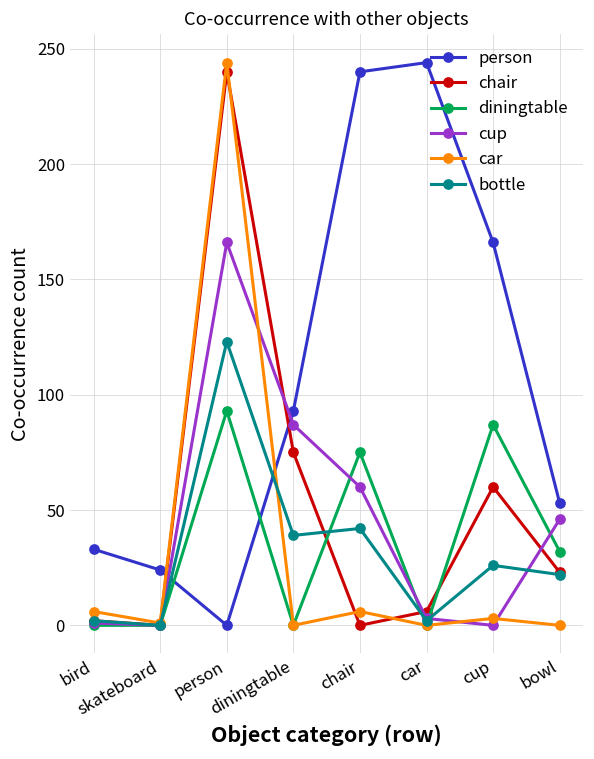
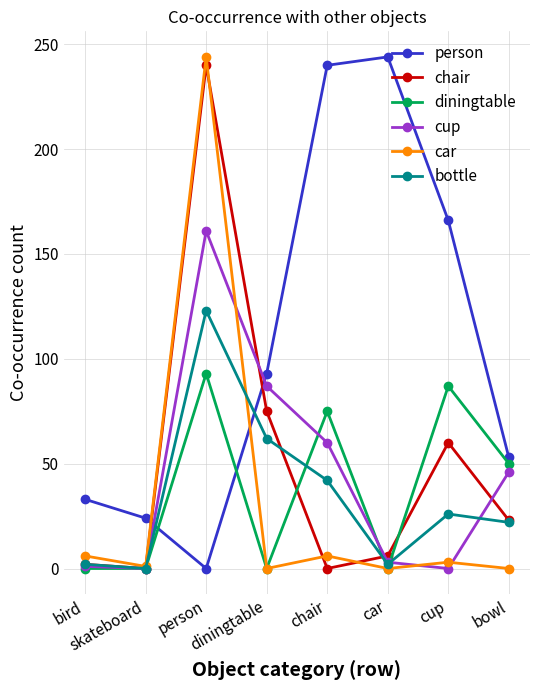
  {
    "person": {
      "bird": 33,
      "skateboard": 24,
      "person": 0,
      "diningtable": 93,
      "chair": 240,
      "car": 244,
      "cup": 166,
      "bowl": 53
    },
    "chair": {
      "person": 240,
      "diningtable": 75,
      "chair": 0,
      "car": 6,
      "cup": 60
    },
    "diningtable": {
      "person": 93,
      "chair": 75,
      "cup": 87,
-     "bowl": 32
+     "bowl": 50
    },
    "cup": {
-     "person": 166,
+     "person": 161,
      "diningtable": 87,
      "chair": 60,
      "cup": 0,
      "bowl": 46
    },
    "car": {
      "bird": 6,
      "person": 244,
      "chair": 6,
      "cup": 3,
      "bowl": 0
    },
    "bottle": {
      "person": 123,
-     "diningtable": 39,
+     "diningtable": 62,
      "chair": 42,
      "cup": 26
    }
  }
